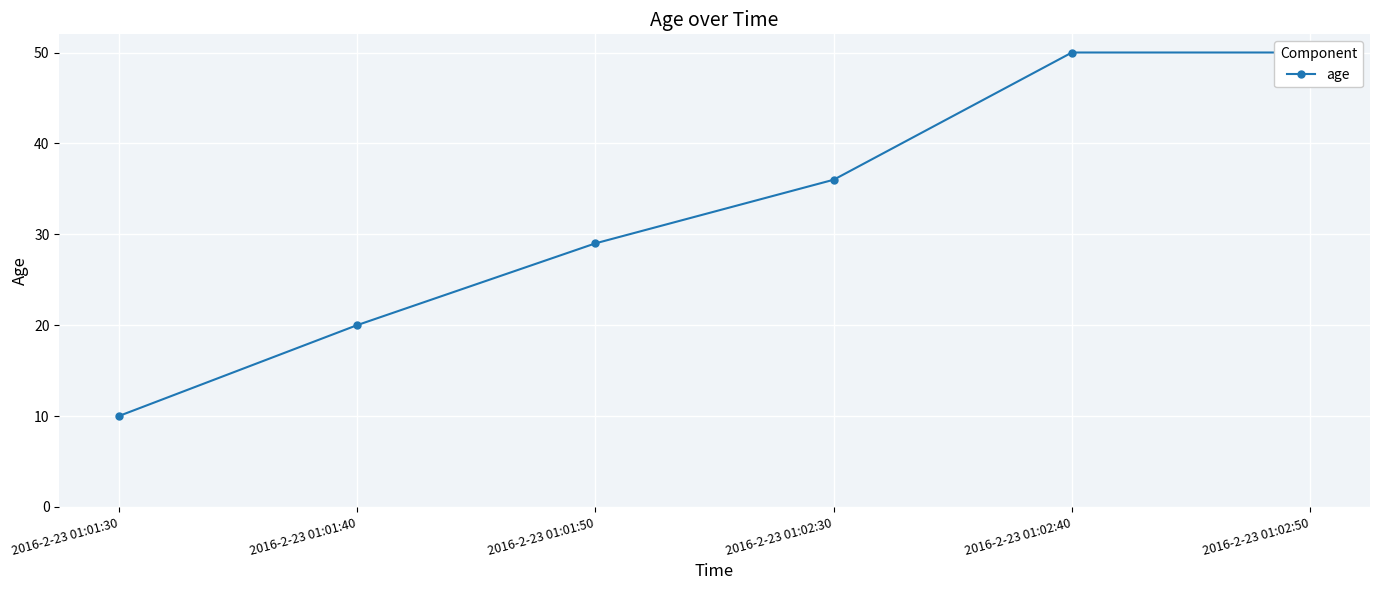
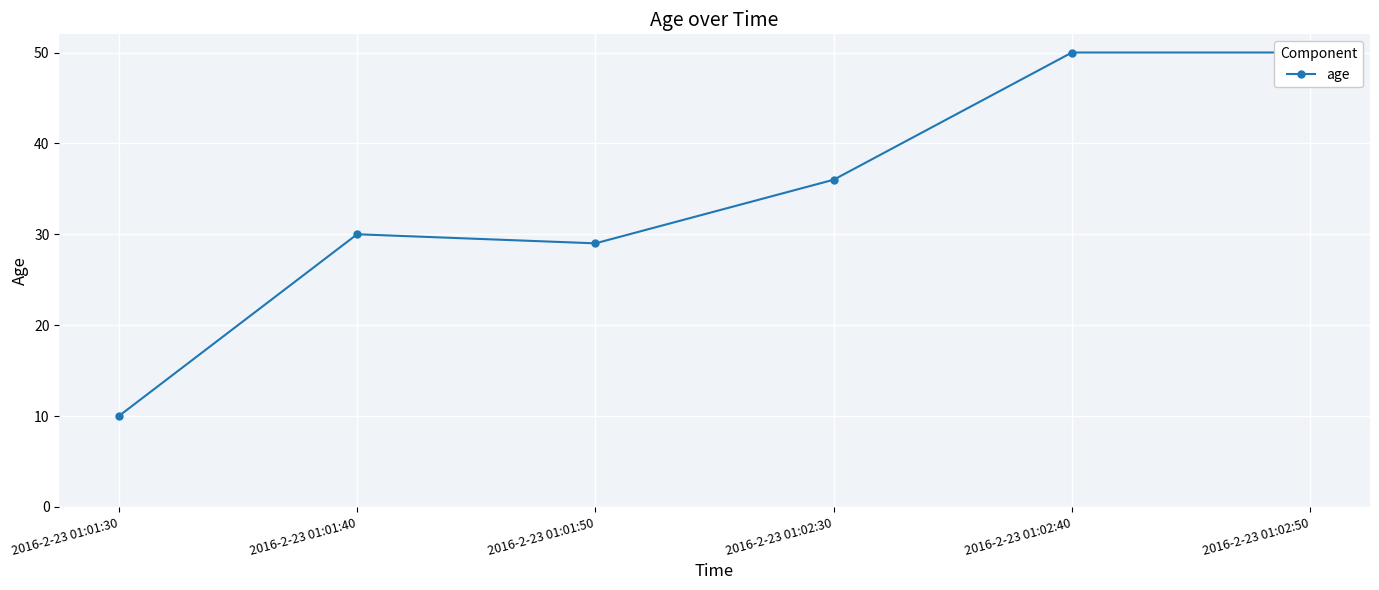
  {
    "2016-2-23 01:01:30": 10,
-   "2016-2-23 01:01:40": 20,
+   "2016-2-23 01:01:40": 30,
    "2016-2-23 01:01:50": 29,
    "2016-2-23 01:02:30": 36,
    "2016-2-23 01:02:40": 50
  }
